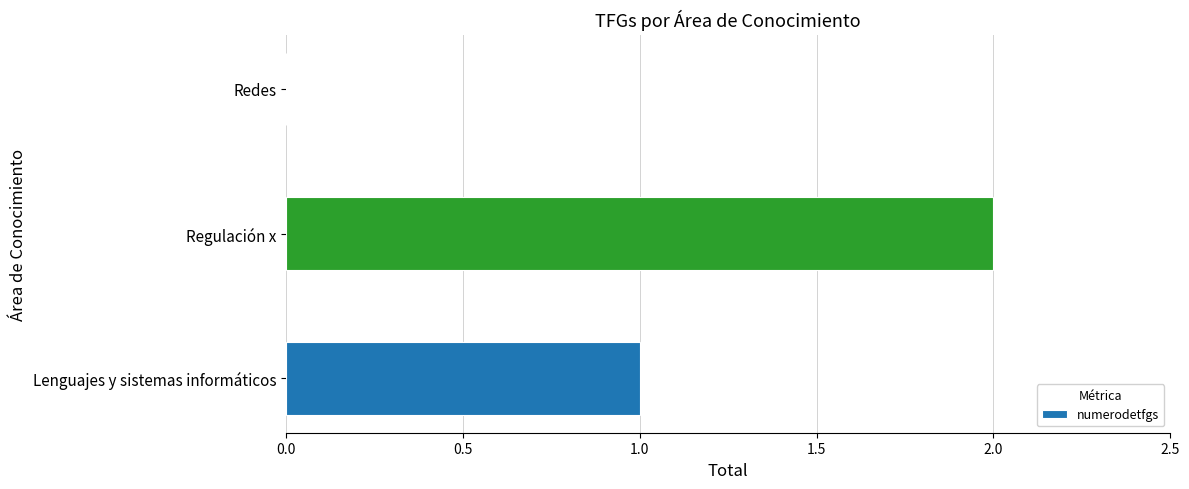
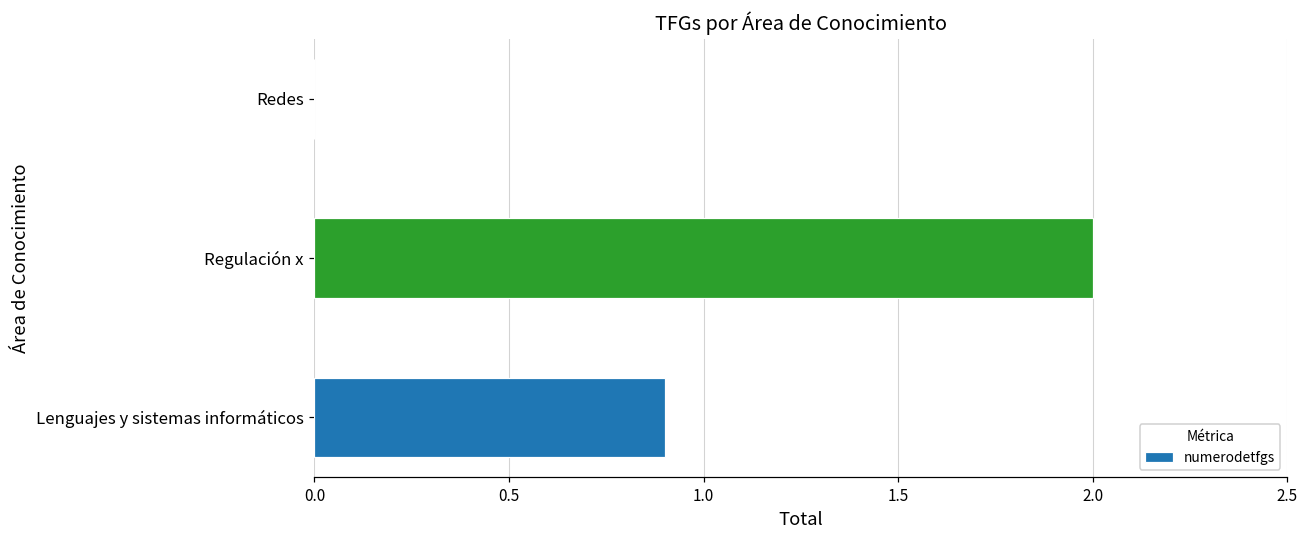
  {
    "Redes": 0.0,
    "Regulación x": 2.0,
-   "Lenguajes y sistemas informáticos": 1.0
+   "Lenguajes y sistemas informáticos": 0.9
  }
